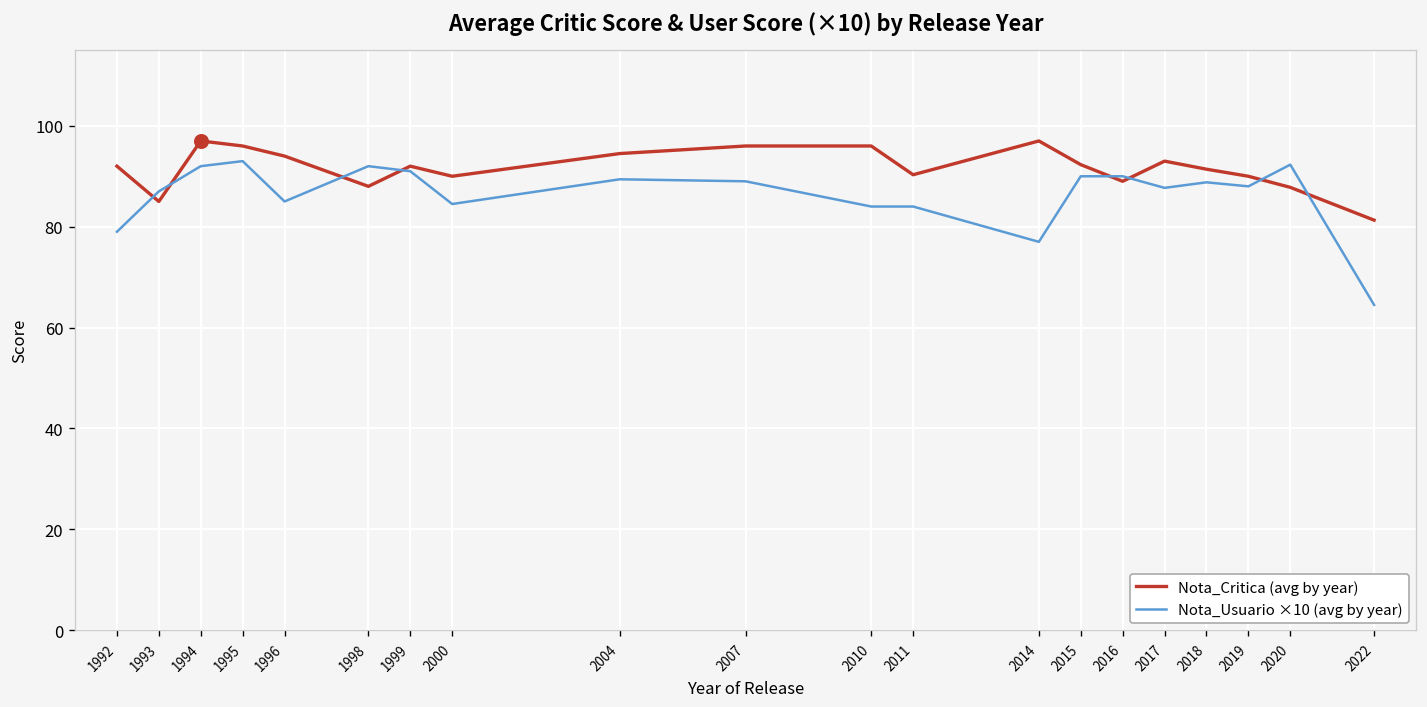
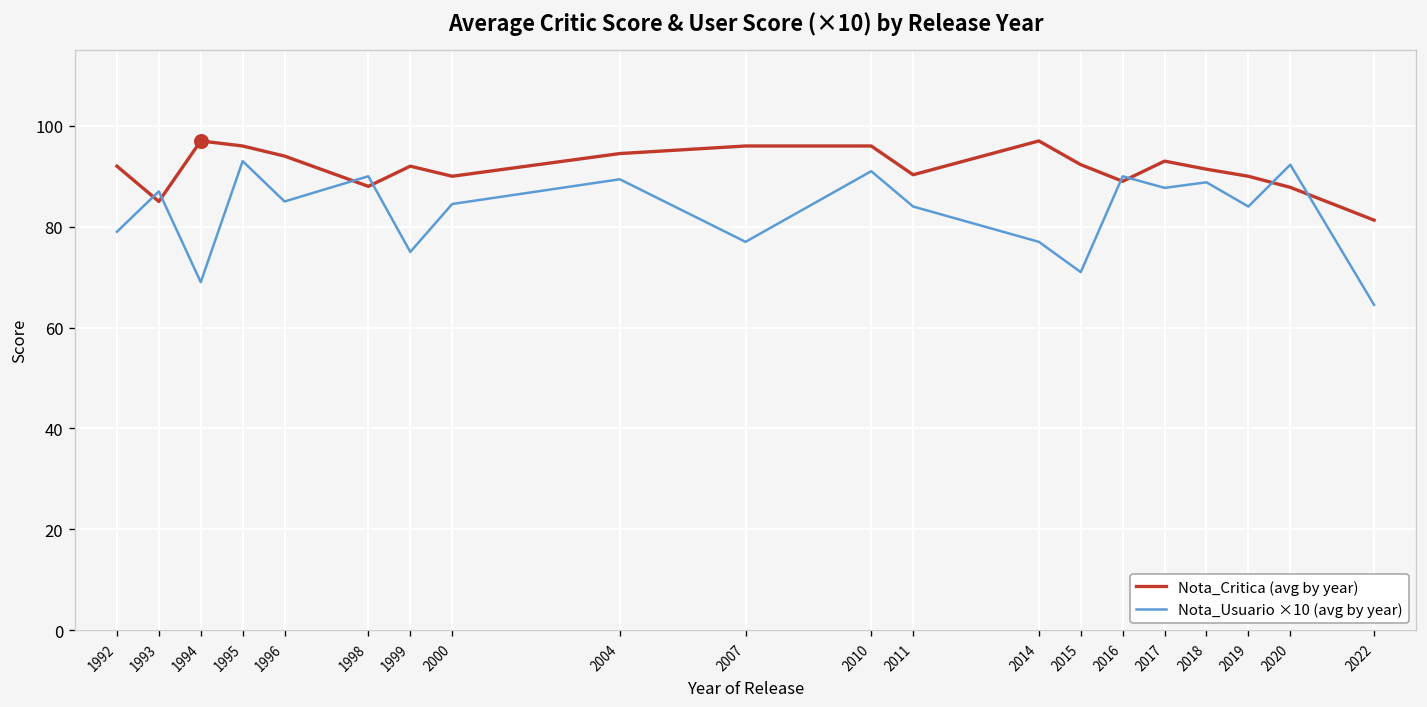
  {
    "Nota_Usuario ×10 (avg by year)": {
      "1992": 79,
      "1993": 87,
-     "1994": 92,
+     "1994": 69,
      "1995": 93,
      "1996": 85,
-     "1998": 92,
-     "1999": 91,
+     "1998": 90,
+     "1999": 75,
      "2000": 85,
      "2004": 89,
-     "2007": 89,
-     "2010": 84,
+     "2007": 77,
+     "2010": 91,
      "2011": 84,
      "2014": 77,
-     "2015": 90,
+     "2015": 71,
      "2016": 90,
      "2017": 88,
      "2018": 89,
-     "2019": 88,
+     "2019": 84,
      "2020": 92,
      "2022": 65
    }
  }
